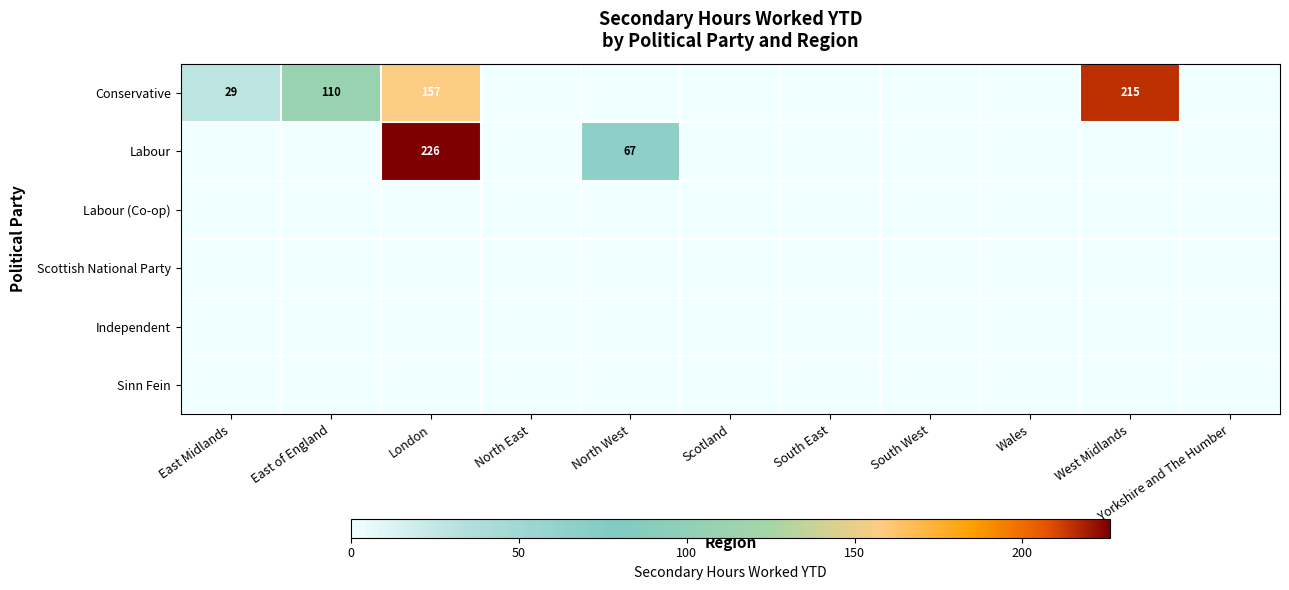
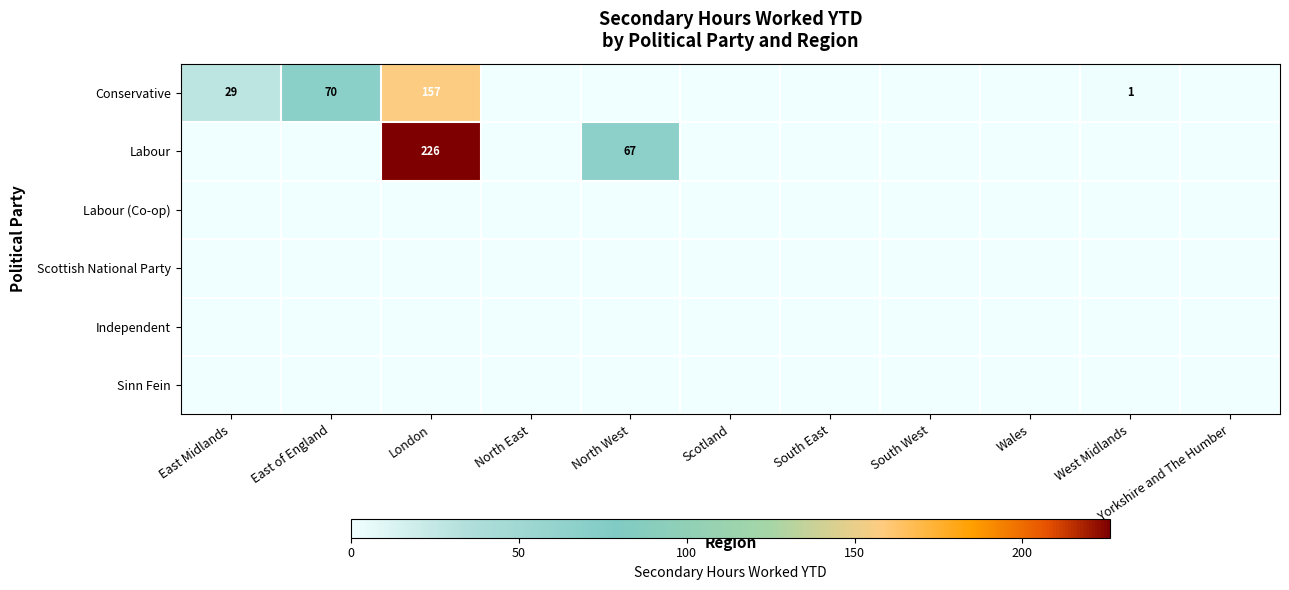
  {
    "Conservative": {
      "East Midlands": 29,
-     "East of England": 110,
+     "East of England": 70,
      "London": 157,
-     "West Midlands": 215
+     "West Midlands": 1
    },
    "Labour": {
      "London": 226,
      "North West": 67
    }
  }
